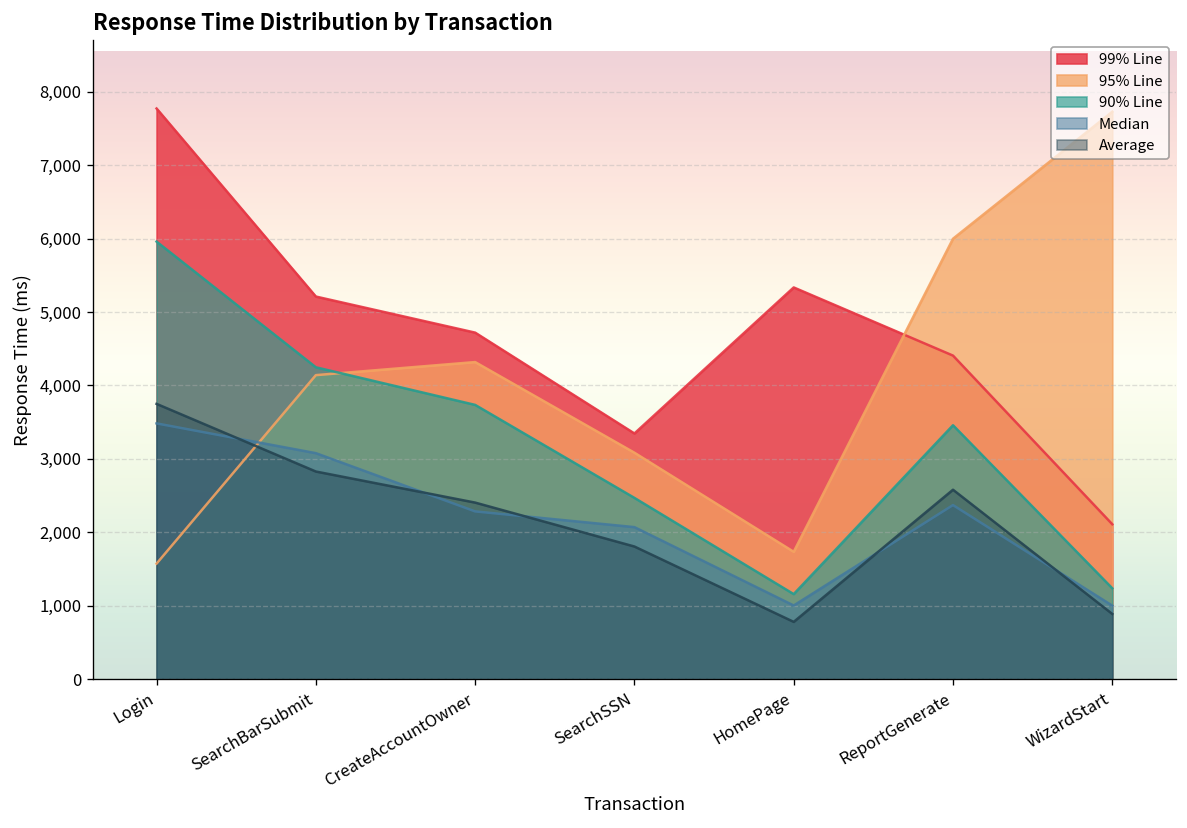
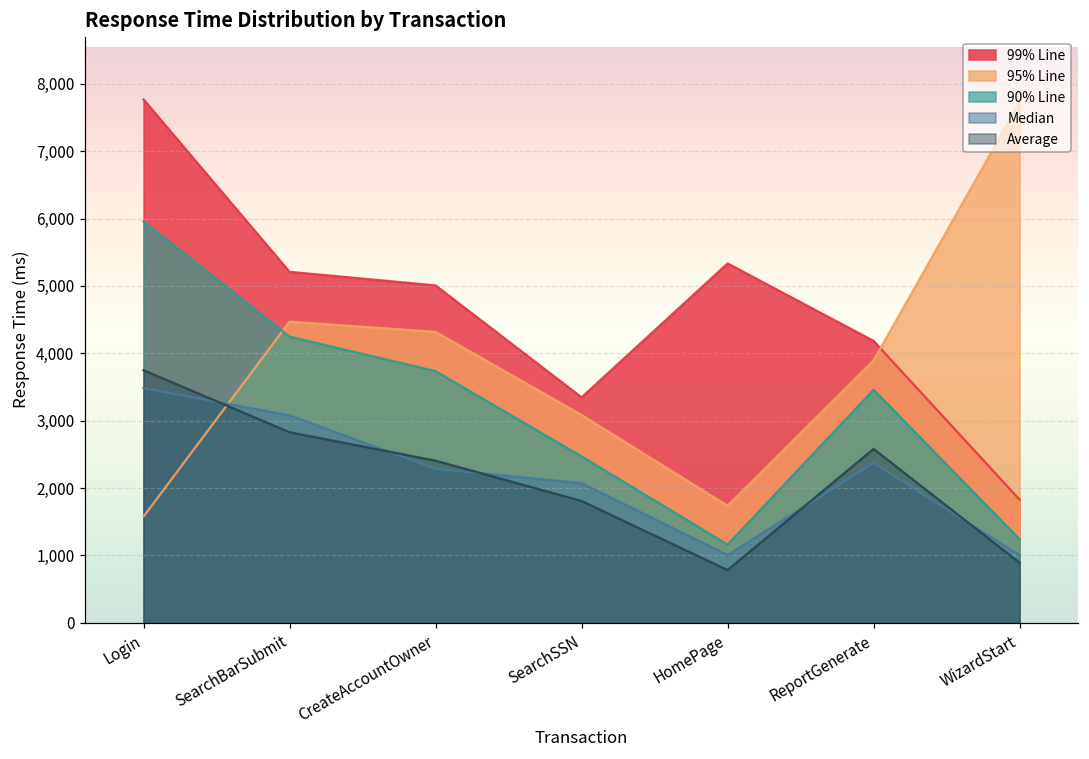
  {
    "99% Line": {
      "Login": "7,800",
      "SearchBarSubmit": "5,200",
-     "CreateAccountOwner": "4,700",
+     "CreateAccountOwner": "5,000",
      "SearchSSN": "3,300",
      "HomePage": "5,300",
-     "ReportGenerate": "4,400",
-     "WizardStart": "2,100"
+     "ReportGenerate": "4,200",
+     "WizardStart": "1,800"
    },
    "95% Line": {
      "Login": "1,600",
-     "SearchBarSubmit": "4,100",
+     "SearchBarSubmit": "4,500",
      "CreateAccountOwner": "4,300",
      "SearchSSN": "3,100",
      "HomePage": "1,700",
-     "ReportGenerate": "6,000"
+     "ReportGenerate": "3,900"
    }
  }
